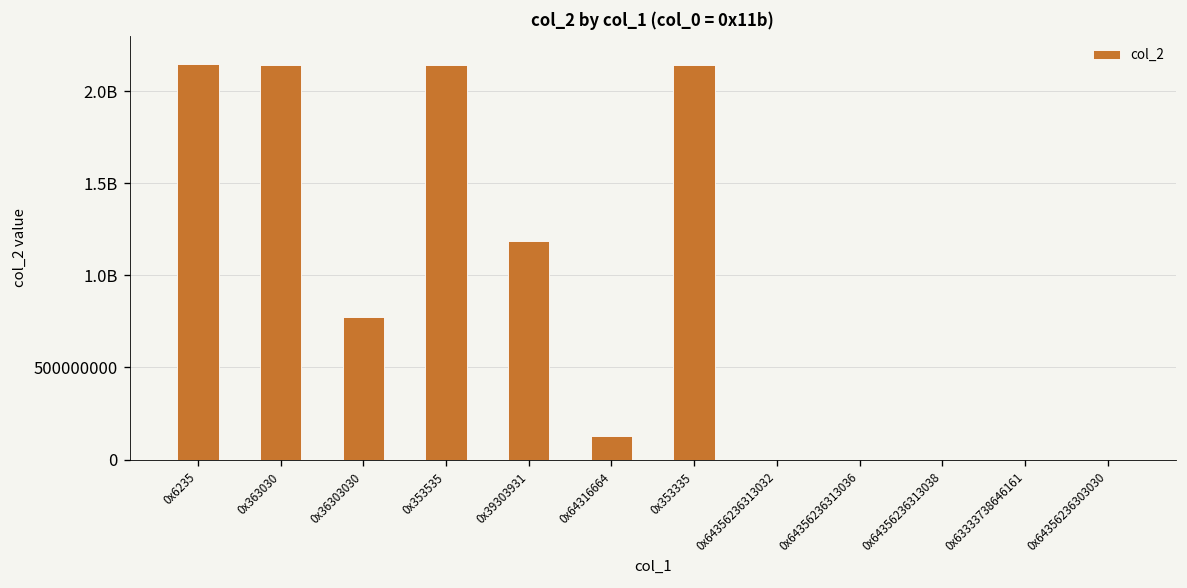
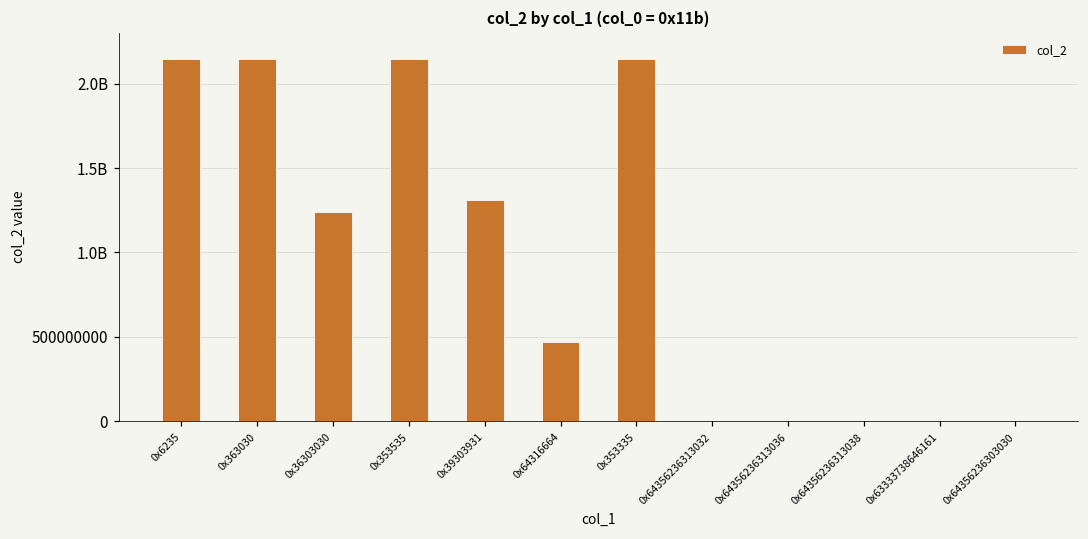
  {
    "0x6235": 2150000000,
    "0x363030": 2140000000,
-   "0x36303030": 770000000,
+   "0x36303030": 1240000000,
    "0x353535": 2140000000,
-   "0x39303931": 1190000000,
-   "0x64316664": 130000000,
+   "0x39303931": 1310000000,
+   "0x64316664": 470000000,
    "0x353335": 2140000000
  }
